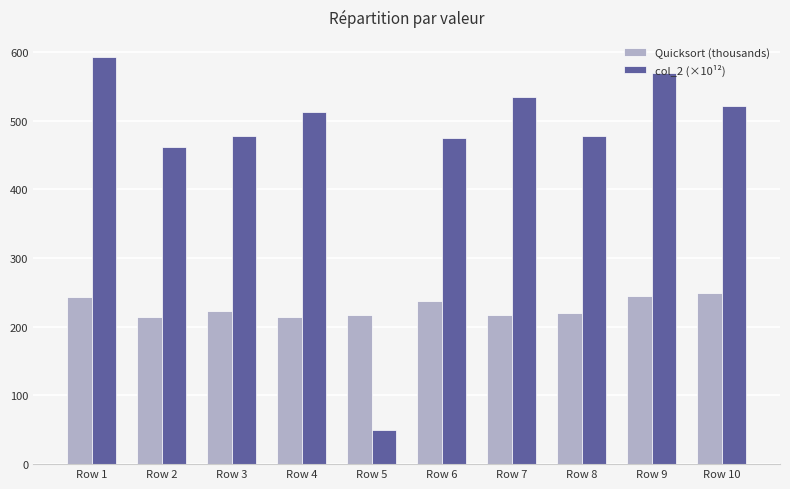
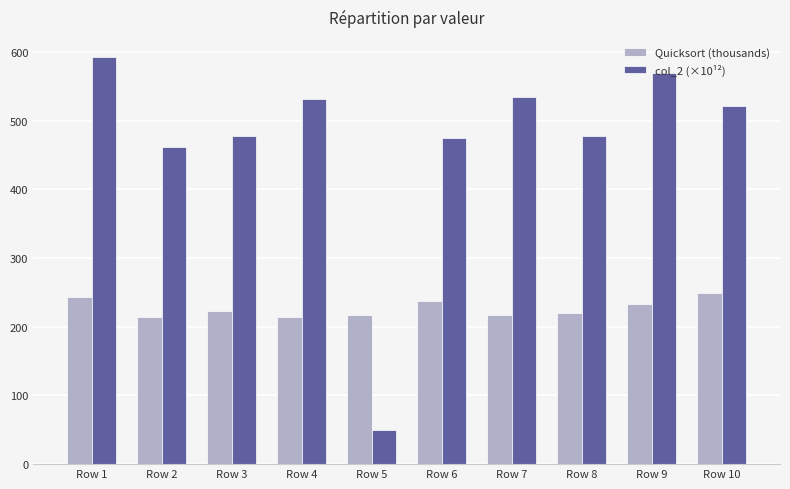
  {
    "Quicksort (thousands)": {
      "Row 1": 240,
      "Row 2": 210,
      "Row 3": 220,
      "Row 4": 210,
      "Row 5": 220,
      "Row 6": 240,
      "Row 7": 220,
      "Row 8": 220,
-     "Row 9": 250,
+     "Row 9": 230,
      "Row 10": 250
    },
    "col_2 (×10¹²)": {
      "Row 1": 590,
      "Row 2": 460,
      "Row 3": 480,
-     "Row 4": 510,
+     "Row 4": 530,
      "Row 5": 50,
      "Row 6": 480,
      "Row 7": 540,
      "Row 8": 480,
      "Row 9": 570,
      "Row 10": 520
    }
  }
